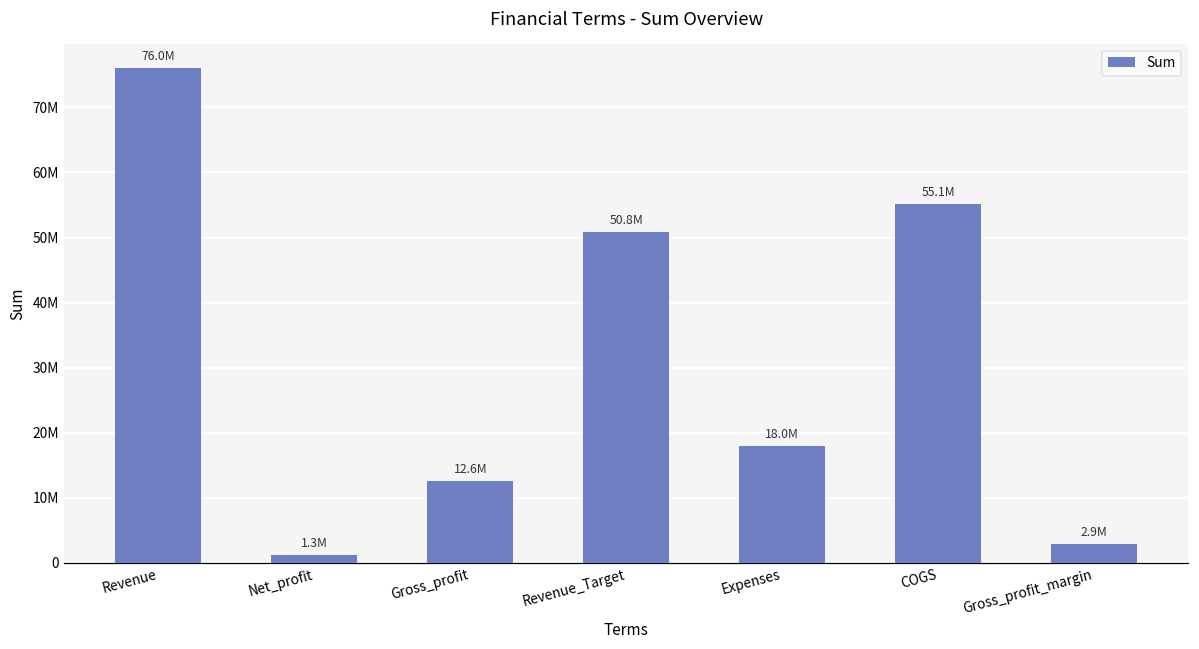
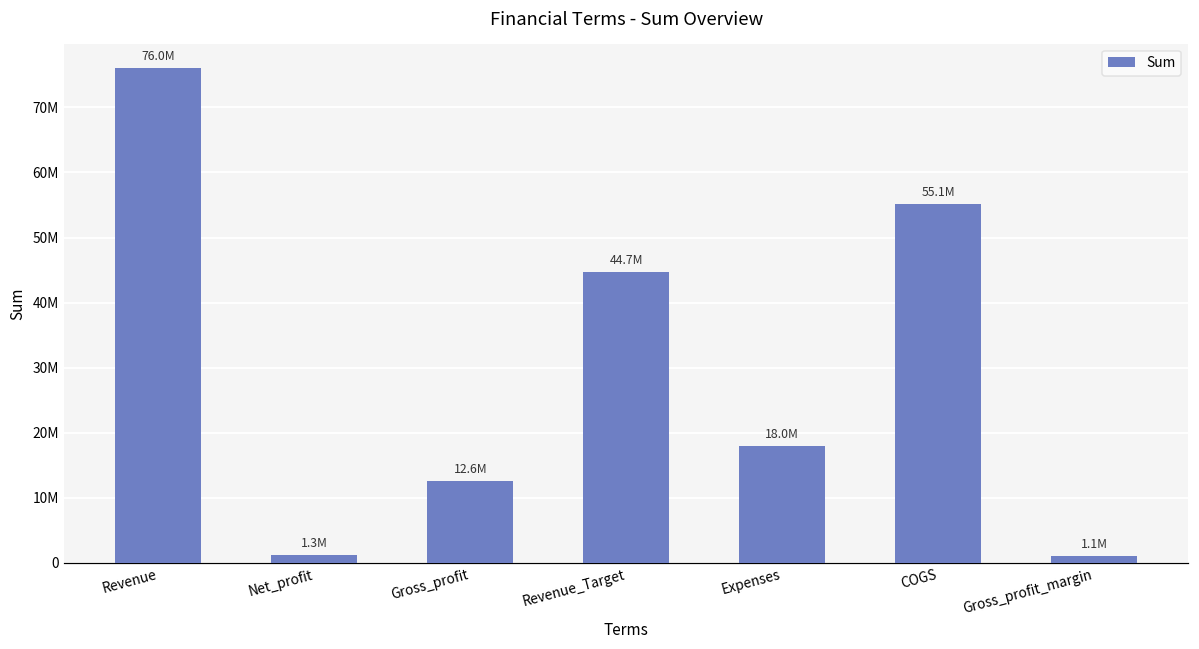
  {
    "Revenue": "76.0M",
    "Net_profit": "1.3M",
    "Gross_profit": "12.6M",
-   "Revenue_Target": "50.8M",
+   "Revenue_Target": "44.7M",
    "Expenses": "18.0M",
    "COGS": "55.1M",
-   "Gross_profit_margin": "2.9M"
+   "Gross_profit_margin": "1.1M"
  }
